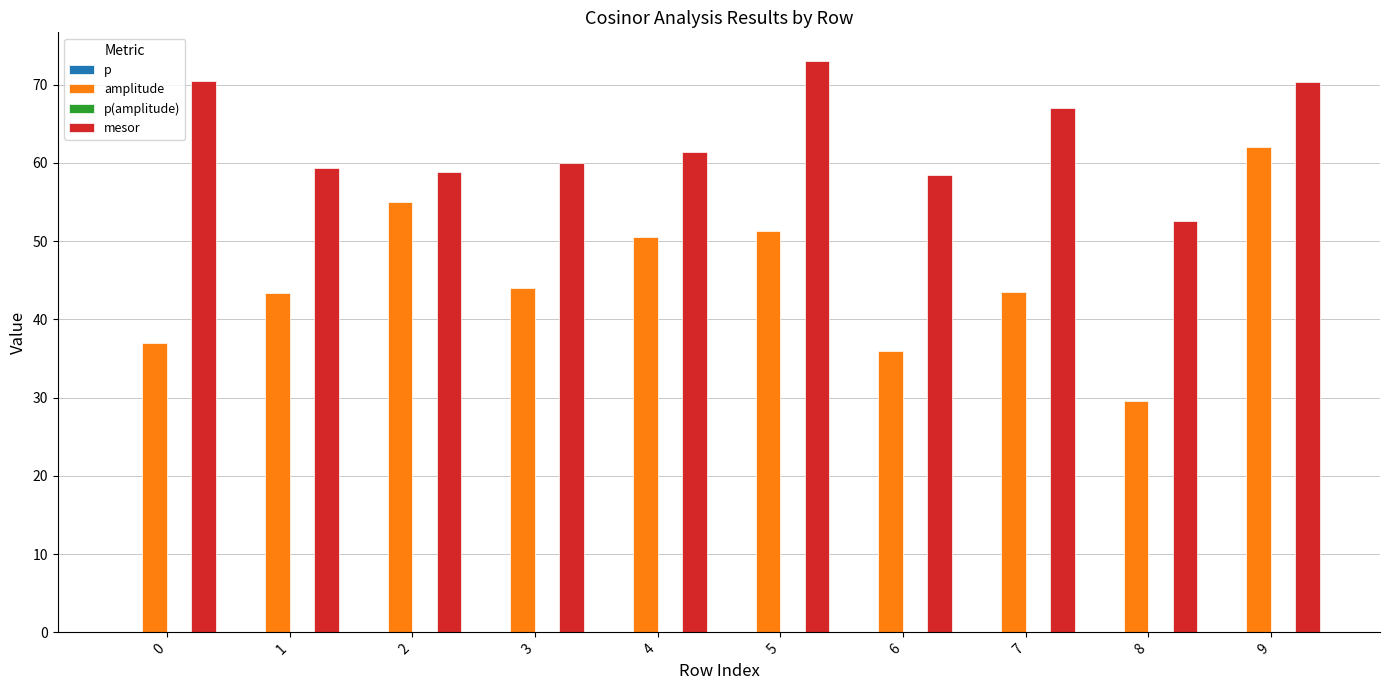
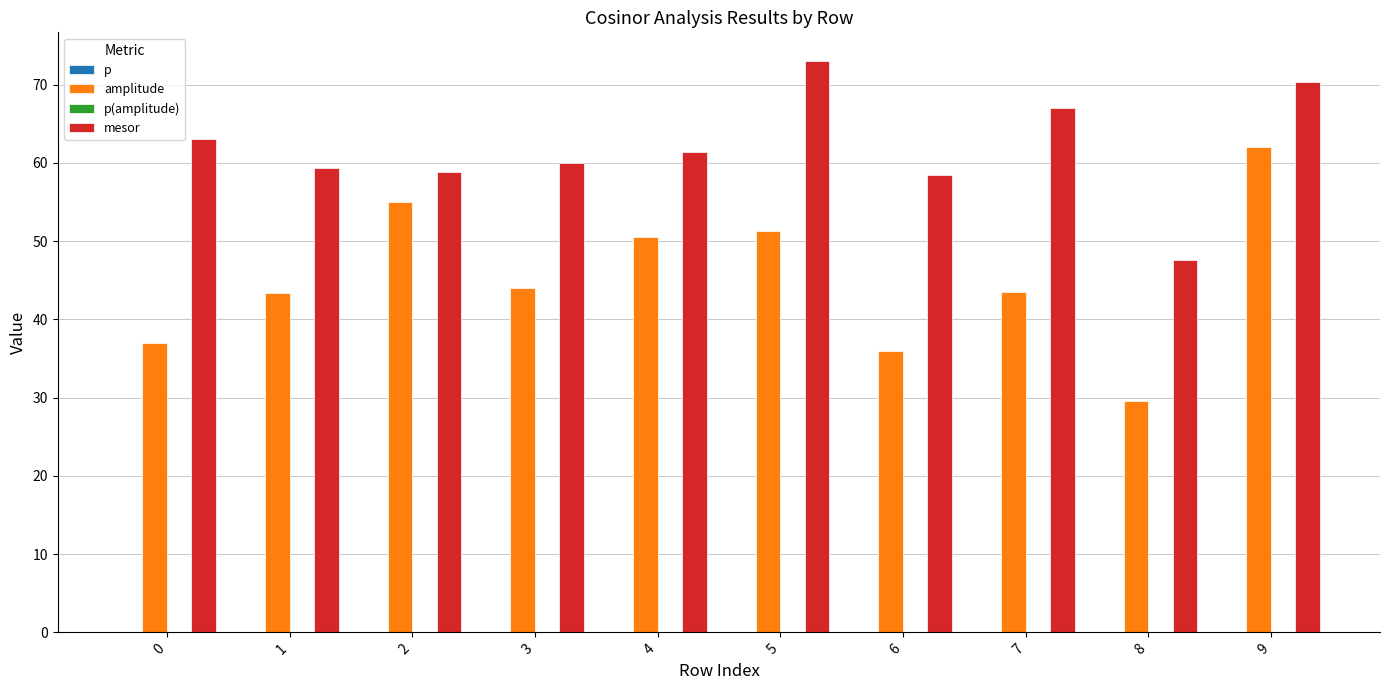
  {
    "amplitude": {
      "0": 37,
      "1": 43,
      "2": 55,
      "3": 44,
      "4": 51,
      "5": 51,
      "6": 36,
      "7": 44,
      "8": 30,
      "9": 62
    },
    "mesor": {
-     "0": 70,
+     "0": 63,
      "1": 59,
      "2": 59,
      "3": 60,
      "4": 61,
      "5": 73,
      "6": 58,
      "7": 67,
-     "8": 53,
+     "8": 48,
      "9": 70
    }
  }
